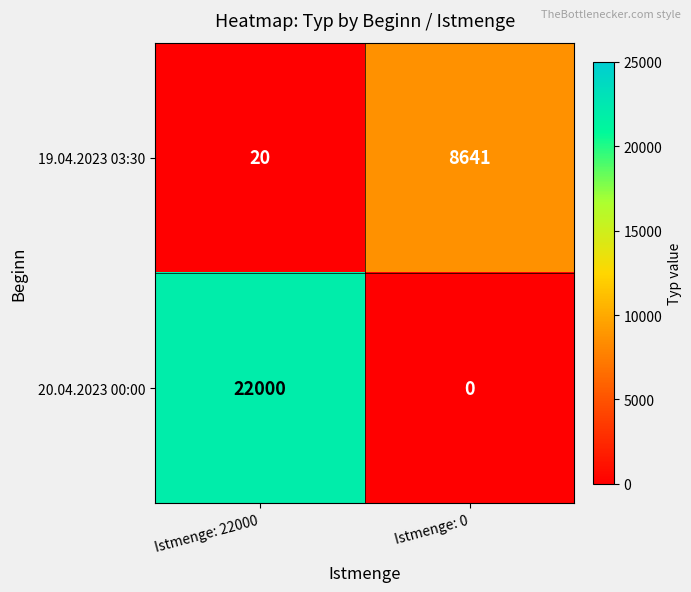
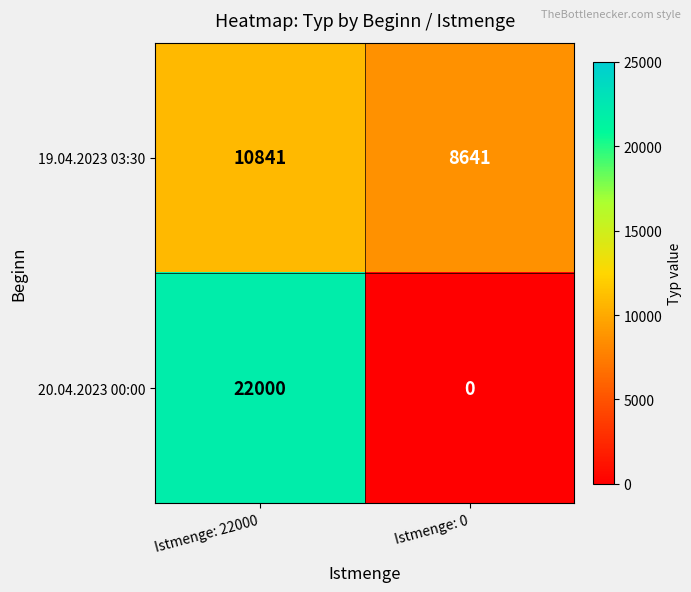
  {
    "19.04.2023 03:30": {
-     "Istmenge: 22000": 20,
+     "Istmenge: 22000": 10841,
      "Istmenge: 0": 8641
    },
    "20.04.2023 00:00": {
      "Istmenge: 22000": 22000,
      "Istmenge: 0": 0
    }
  }
